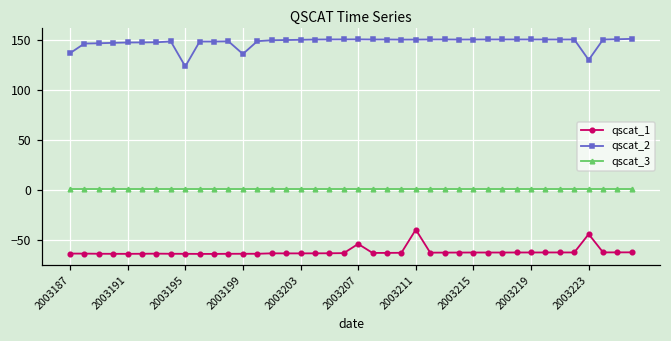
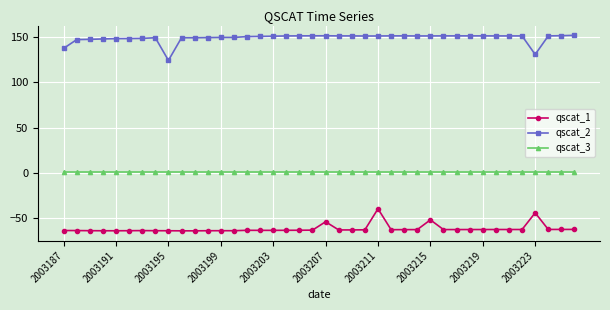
  {
    "qscat_1": {
      "2003187": -60,
      "2003191": -60,
      "2003195": -60,
      "2003199": -60,
      "2003203": -60,
      "2003207": -50,
      "2003211": -40,
-     "2003215": -60,
+     "2003215": -50,
      "2003219": -60,
      "2003223": -40
    },
    "qscat_2": {
      "2003187": 140,
      "2003191": 150,
      "2003195": 120,
-     "2003199": 140,
+     "2003199": 150,
      "2003203": 150,
      "2003207": 150,
      "2003211": 150,
      "2003215": 150,
      "2003219": 150,
      "2003223": 130
    },
    "qscat_3": {
      "2003187": 0,
      "2003191": 0,
      "2003195": 0,
      "2003199": 0,
      "2003203": 0,
      "2003207": 0,
      "2003211": 0,
      "2003215": 0,
      "2003219": 0,
      "2003223": 0
    }
  }
